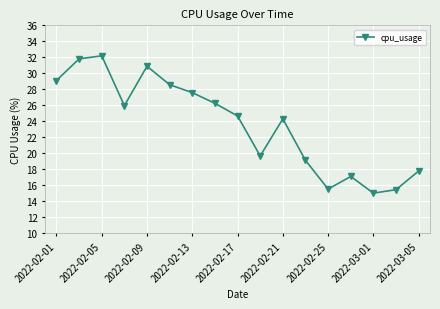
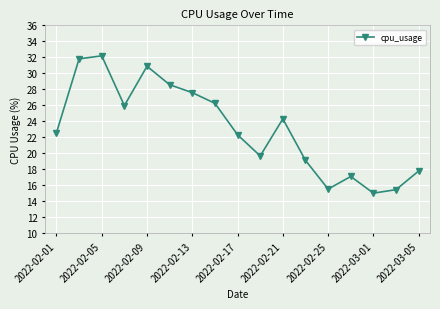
  {
-   "2022-02-01": 29,
+   "2022-02-01": 23,
    "2022-02-05": 32,
    "2022-02-09": 31,
    "2022-02-13": 28,
-   "2022-02-17": 25,
+   "2022-02-17": 22,
    "2022-02-21": 24,
    "2022-02-25": 16,
    "2022-03-01": 15,
    "2022-03-05": 18
  }
